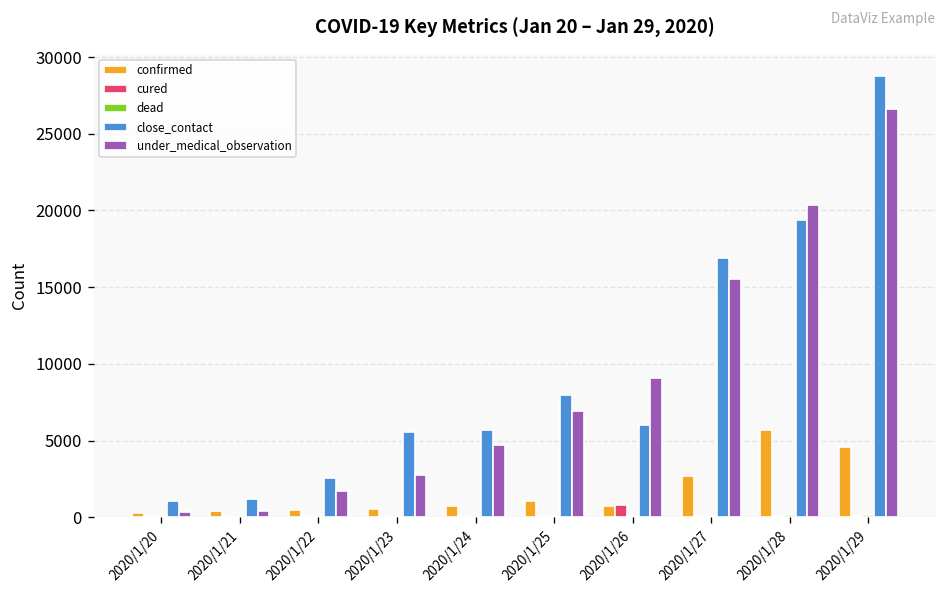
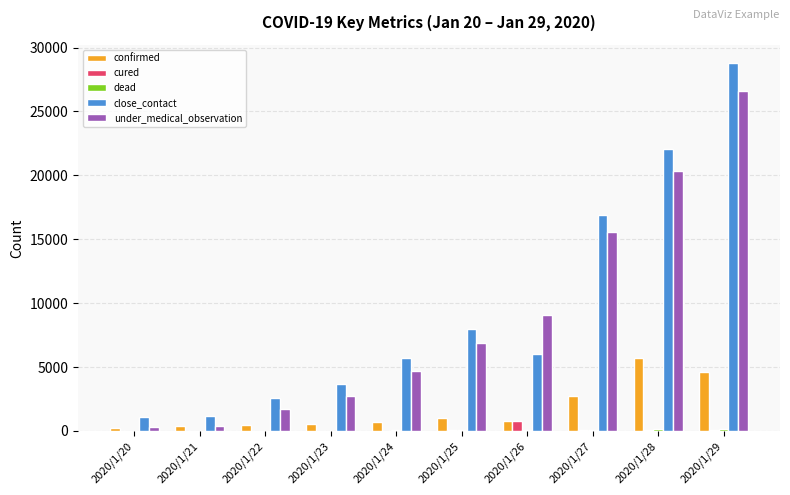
  {
    "confirmed": {
      "2020/1/20": 300,
      "2020/1/21": 400,
      "2020/1/22": 400,
      "2020/1/23": 500,
      "2020/1/24": 700,
      "2020/1/25": 1100,
      "2020/1/26": 800,
      "2020/1/27": 2700,
      "2020/1/28": 5700,
      "2020/1/29": 4600
    },
    "cured": {
      "2020/1/26": 800
    },
    "close_contact": {
      "2020/1/20": 1100,
      "2020/1/21": 1200,
      "2020/1/22": 2600,
-     "2020/1/23": 5600,
+     "2020/1/23": 3700,
      "2020/1/24": 5700,
      "2020/1/25": 8000,
      "2020/1/26": 6000,
      "2020/1/27": 16900,
-     "2020/1/28": 19400,
+     "2020/1/28": 22100,
      "2020/1/29": 28800
    },
    "under_medical_observation": {
      "2020/1/20": 300,
      "2020/1/21": 400,
      "2020/1/22": 1700,
      "2020/1/23": 2800,
      "2020/1/24": 4700,
      "2020/1/25": 6900,
      "2020/1/26": 9100,
      "2020/1/27": 15600,
      "2020/1/28": 20400,
      "2020/1/29": 26600
    }
  }
